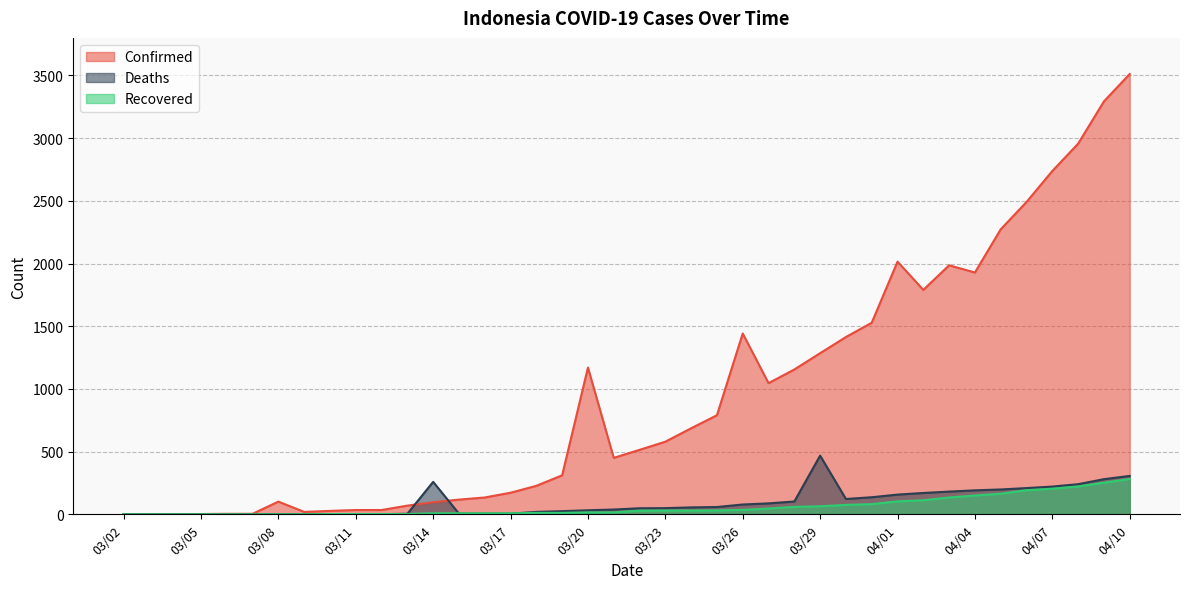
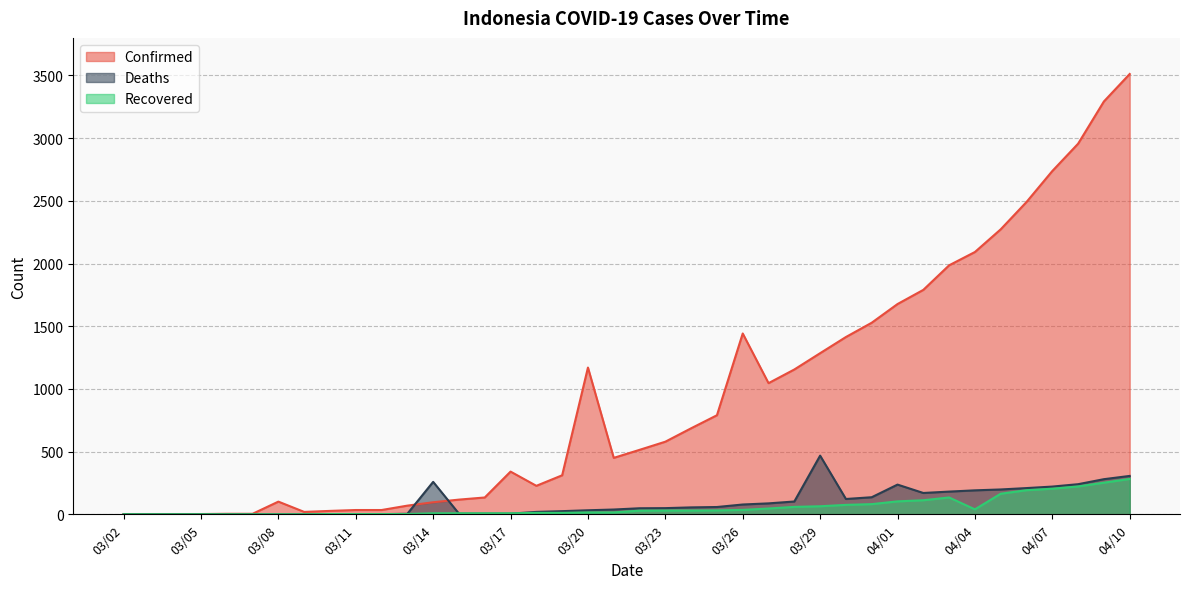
  {
    "Confirmed": {
      "03/08": 100,
      "03/11": 30,
      "03/14": 100,
-     "03/17": 170,
+     "03/17": 340,
      "03/20": 1170,
      "03/23": 580,
      "03/26": 1440,
      "03/29": 1290,
-     "04/01": 2020,
-     "04/04": 1930,
+     "04/01": 1680,
+     "04/04": 2090,
      "04/07": 2740,
      "04/10": 3510
    },
    "Deaths": {
      "03/14": 260,
      "03/26": 80,
      "03/29": 470,
-     "04/01": 160,
+     "04/01": 240,
      "04/04": 190,
      "04/10": 310
    },
    "Recovered": {
      "03/14": 10,
      "03/26": 40,
      "03/29": 60,
      "04/01": 100,
-     "04/04": 150,
+     "04/04": 40,
      "04/10": 280
    }
  }
